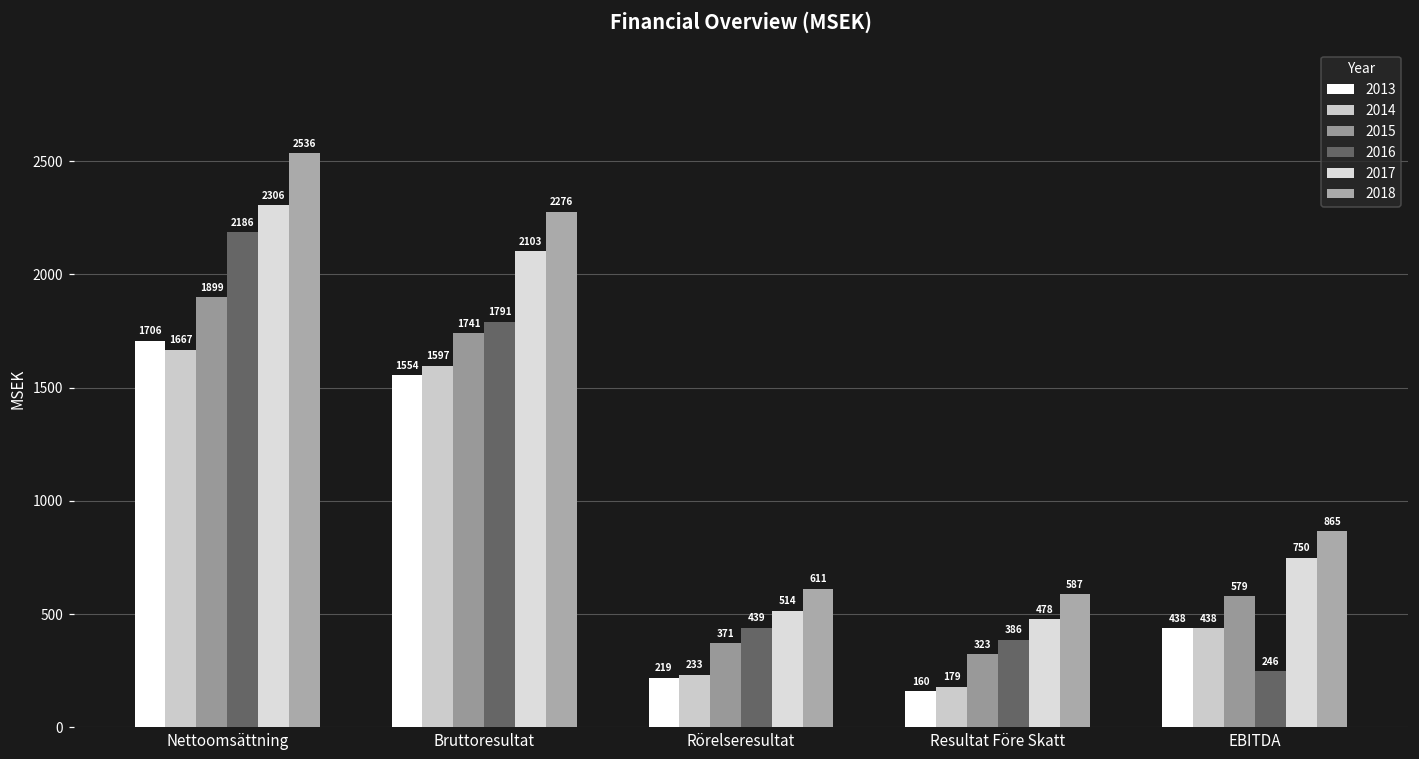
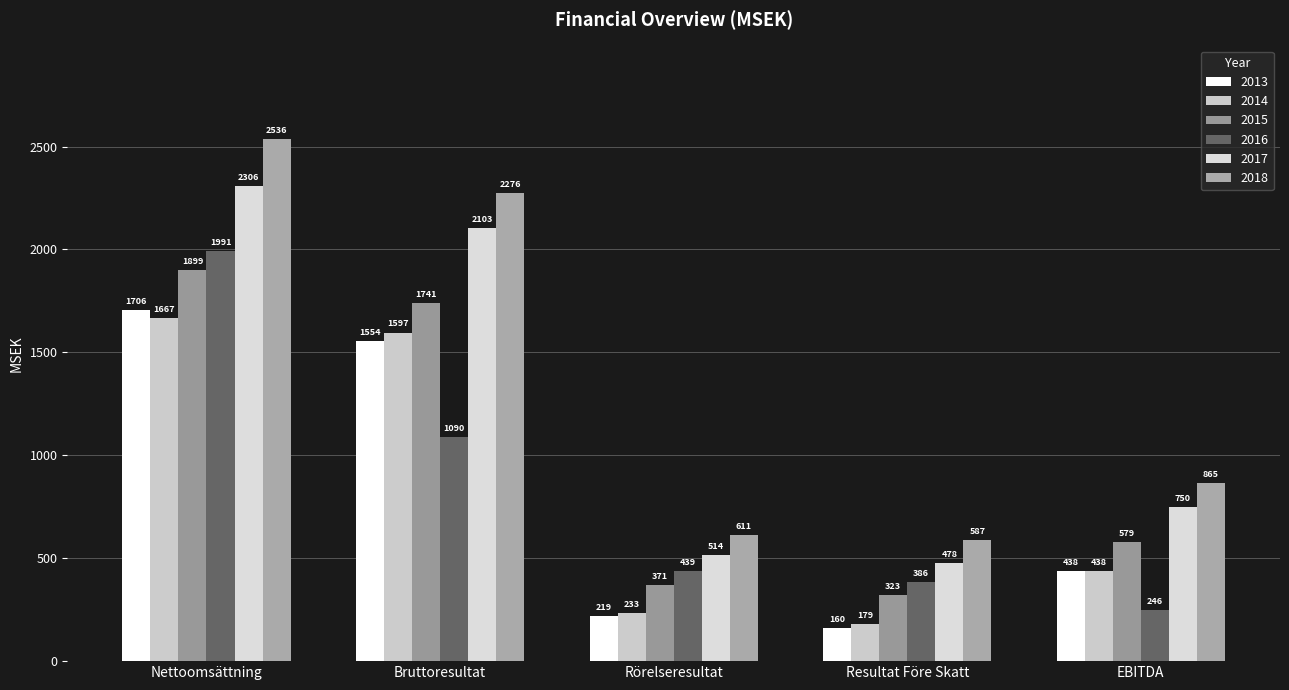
  {
    "2016": {
-     "Nettoomsättning": 2186,
-     "Bruttoresultat": 1791,
+     "Nettoomsättning": 1991,
+     "Bruttoresultat": 1090,
      "Rörelseresultat": 439,
      "Resultat Före Skatt": 386,
      "EBITDA": 246
    }
  }
